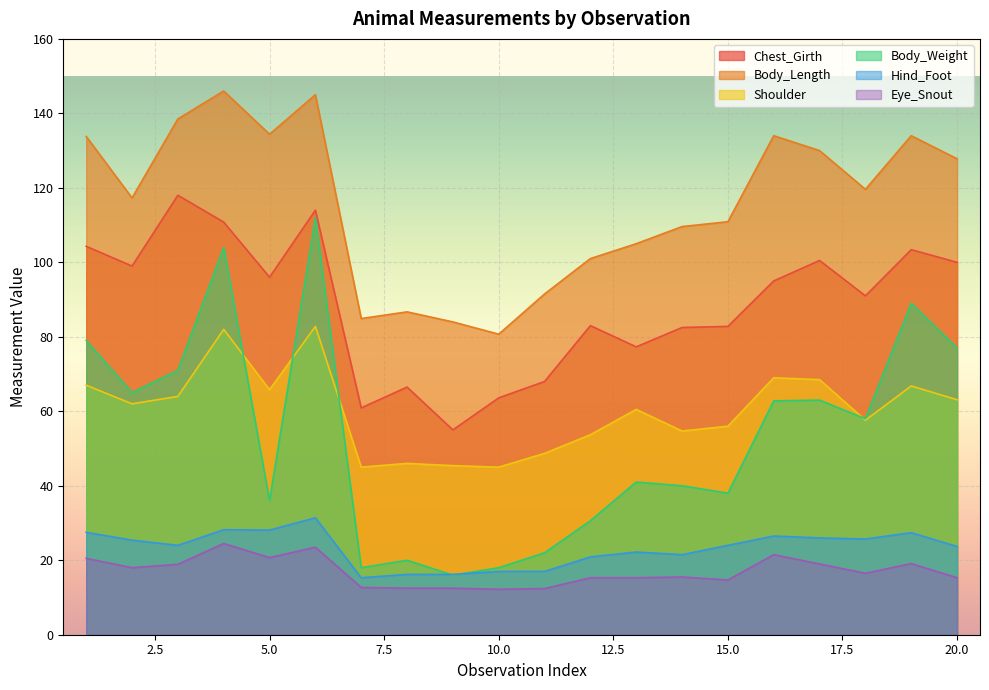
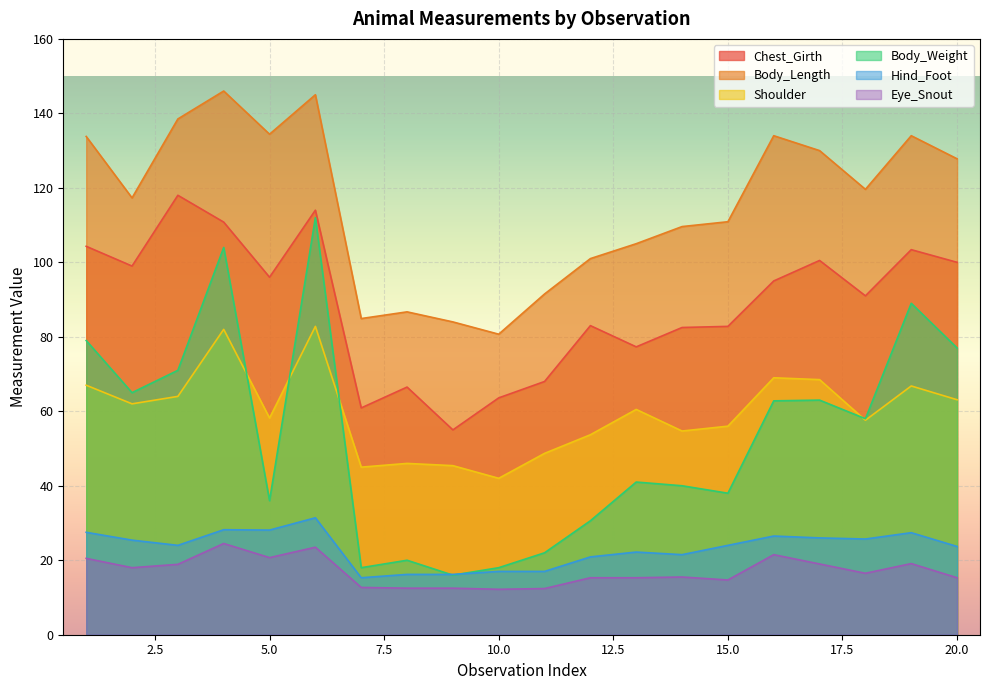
  {
    "Shoulder": {
-     "5.0": 66,
-     "10.0": 45,
+     "5.0": 58,
+     "10.0": 42,
      "15.0": 56,
      "20.0": 63
    },
    "Body_Weight": {
      "5.0": 36,
      "10.0": 18,
      "15.0": 38,
      "20.0": 77
    },
    "Hind_Foot": {
      "5.0": 28,
      "10.0": 17,
      "15.0": 24,
      "20.0": 24
    },
    "Eye_Snout": {
      "5.0": 21,
      "10.0": 12,
      "15.0": 15,
      "20.0": 15
    }
  }
